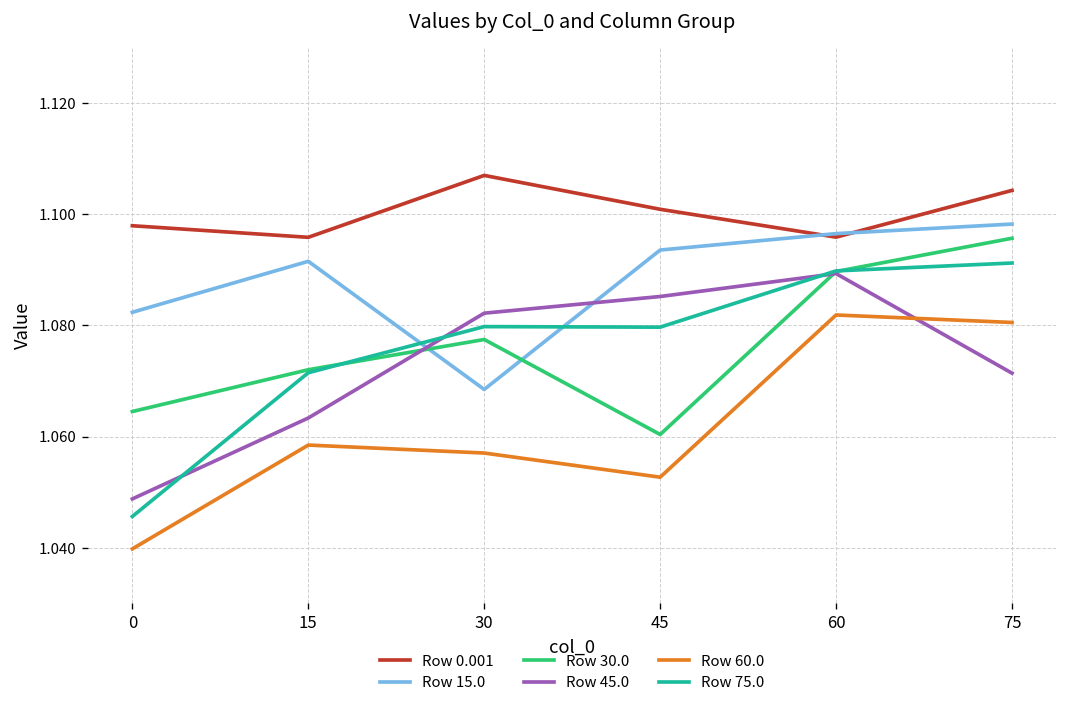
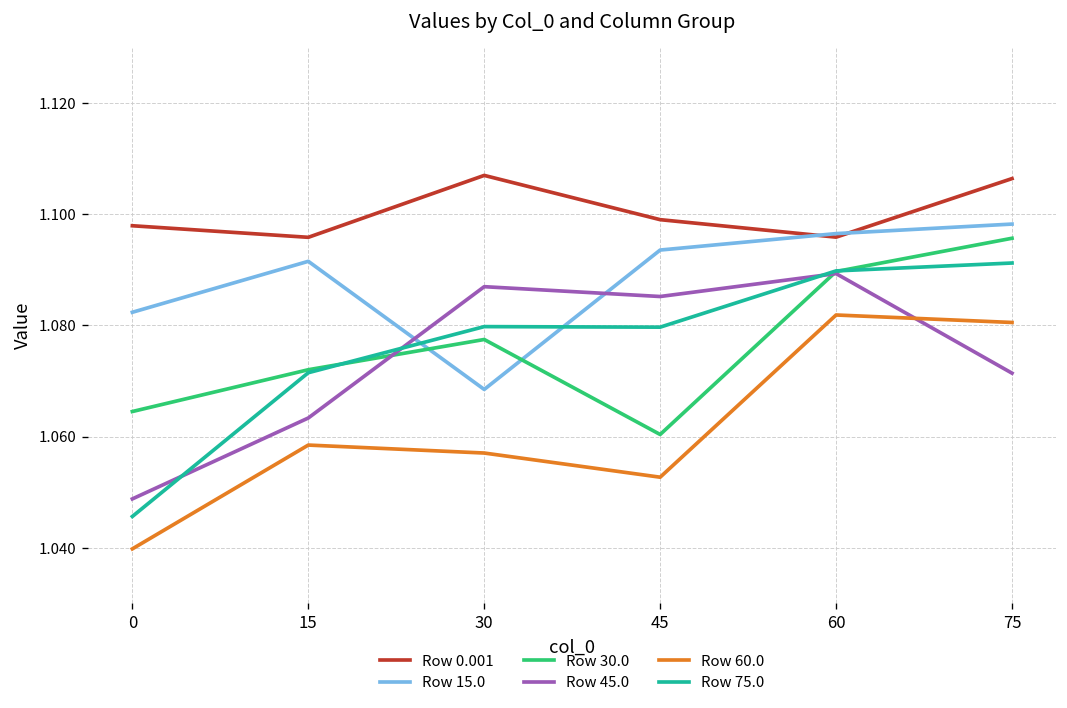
  {
    "Row 0.001": {
      "0": 1.098,
      "15": 1.096,
      "30": 1.107,
-     "45": 1.101,
+     "45": 1.099,
      "60": 1.096,
-     "75": 1.104
+     "75": 1.106
    },
    "Row 15.0": {
      "0": 1.082,
      "15": 1.092,
      "30": 1.068,
      "45": 1.094,
      "60": 1.096,
      "75": 1.098
    },
    "Row 45.0": {
      "0": 1.049,
      "15": 1.063,
-     "30": 1.082,
+     "30": 1.087,
      "45": 1.085,
      "75": 1.071
    },
    "Row 60.0": {
      "0": 1.040,
      "15": 1.058,
      "30": 1.057,
      "45": 1.053,
      "60": 1.082,
      "75": 1.081
    }
  }
